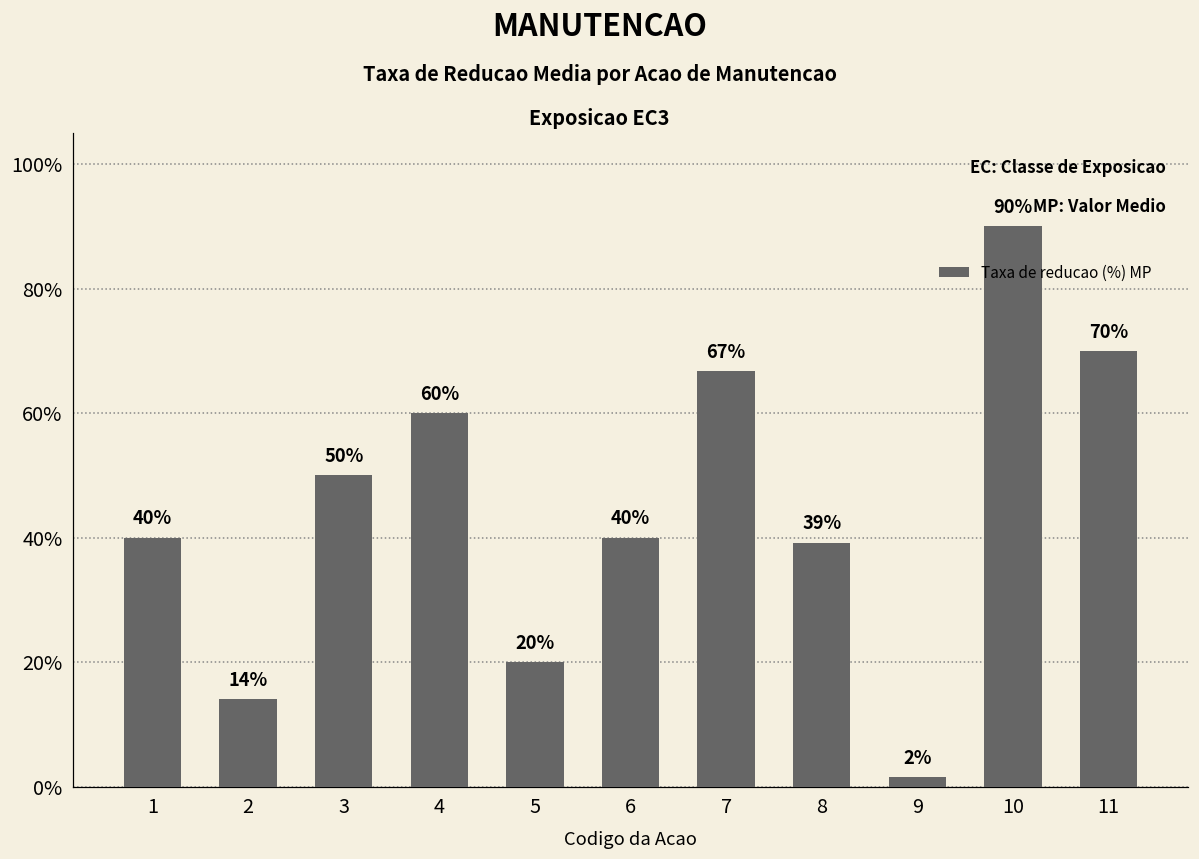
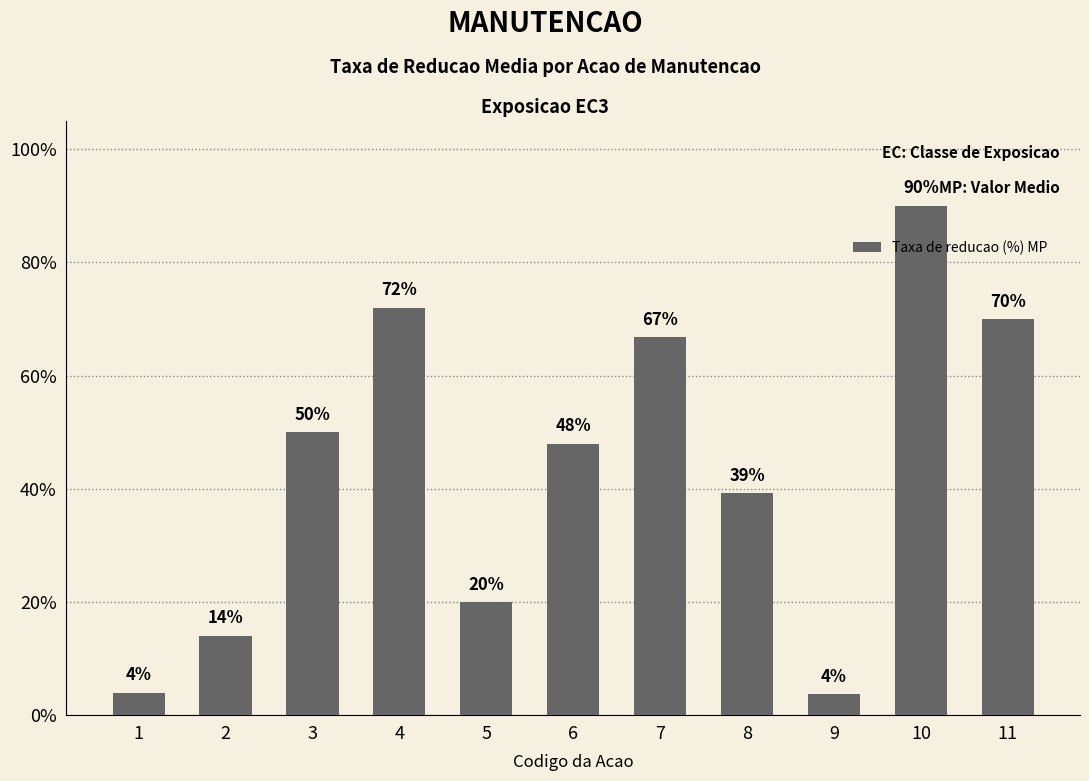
  {
-   "1": "40%",
+   "1": "4%",
    "2": "14%",
    "3": "50%",
-   "4": "60%",
+   "4": "72%",
    "5": "20%",
-   "6": "40%",
+   "6": "48%",
    "7": "67%",
    "8": "39%",
-   "9": "2%",
+   "9": "4%",
    "10": "90%",
    "11": "70%"
  }
